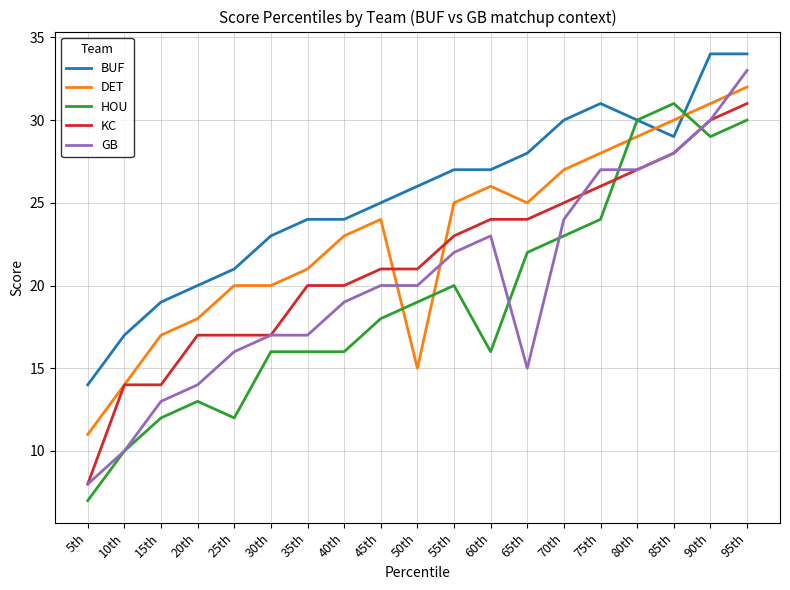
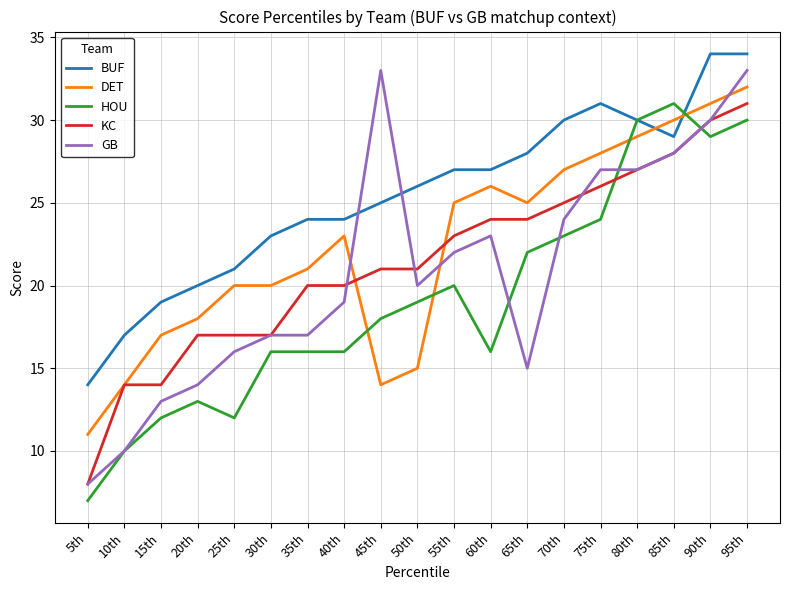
  {
    "BUF": {
      "5th": 14,
      "10th": 17,
      "15th": 19,
      "20th": 20,
      "25th": 21,
      "30th": 23,
      "35th": 24,
      "40th": 24,
      "45th": 25,
      "50th": 26,
      "55th": 27,
      "60th": 27,
      "65th": 28,
      "70th": 30,
      "75th": 31,
      "85th": 29,
      "90th": 34,
      "95th": 34
    },
    "DET": {
      "5th": 11,
      "15th": 17,
      "20th": 18,
      "25th": 20,
      "30th": 20,
      "35th": 21,
      "40th": 23,
-     "45th": 24,
+     "45th": 14,
      "50th": 15,
      "55th": 25,
      "60th": 26,
      "65th": 25,
      "70th": 27,
      "75th": 28,
      "80th": 29,
      "85th": 30,
      "90th": 31,
      "95th": 32
    },
    "HOU": {
      "5th": 7,
      "15th": 12,
      "20th": 13,
      "25th": 12,
      "30th": 16,
      "35th": 16,
      "40th": 16,
      "45th": 18,
      "50th": 19,
      "55th": 20,
      "60th": 16,
      "65th": 22,
      "70th": 23,
      "75th": 24,
      "85th": 31,
      "90th": 29,
      "95th": 30
    },
    "KC": {
      "15th": 14,
      "20th": 17,
      "25th": 17,
      "35th": 20,
      "40th": 20,
      "45th": 21,
      "50th": 21,
      "55th": 23,
      "60th": 24,
      "65th": 24,
      "70th": 25,
      "75th": 26,
      "95th": 31
    },
    "GB": {
      "15th": 13,
      "20th": 14,
      "25th": 16,
      "35th": 17,
      "40th": 19,
-     "45th": 20,
+     "45th": 33,
      "50th": 20,
      "55th": 22,
      "60th": 23,
      "65th": 15,
      "70th": 24,
      "75th": 27,
      "95th": 33
    }
  }
